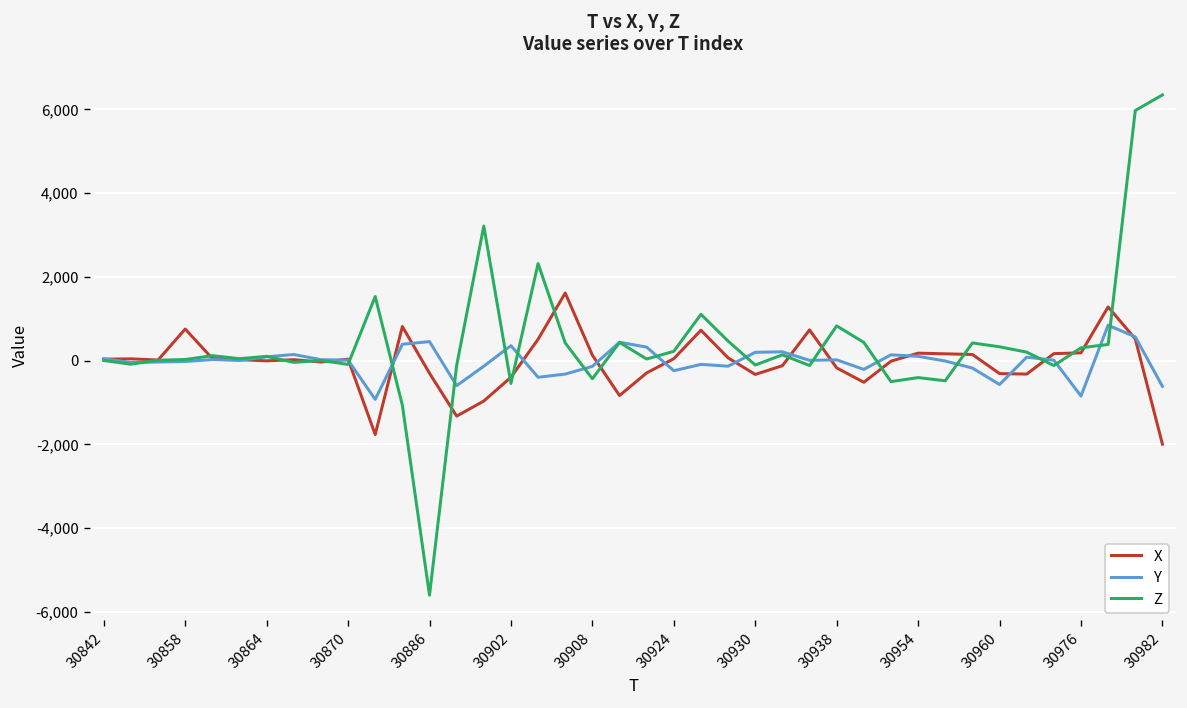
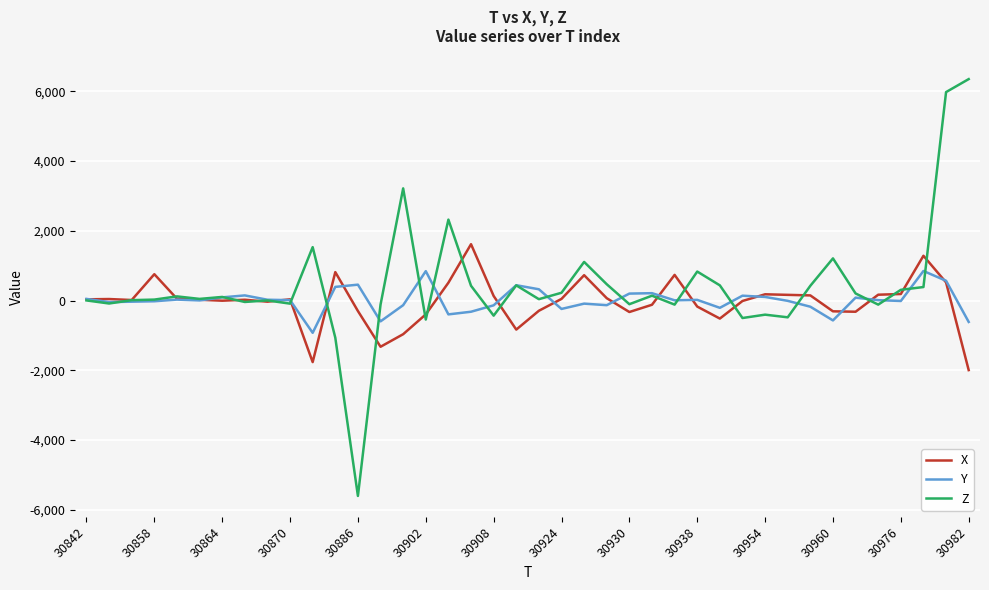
  {
    "X": {
      "30858": "800",
      "30864": "0",
      "30886": "-300",
      "30902": "-400",
      "30908": "100",
      "30924": "0",
      "30930": "-300",
      "30938": "-200",
      "30954": "200",
      "30960": "-300",
      "30976": "200",
      "30982": "-2,000"
    },
    "Y": {
      "30886": "500",
-     "30902": "400",
+     "30902": "800",
      "30908": "-100",
      "30924": "-200",
      "30930": "200",
      "30938": "0",
      "30954": "100",
      "30960": "-600",
-     "30976": "-800",
+     "30976": "0",
      "30982": "-600"
    },
    "Z": {
      "30870": "-100",
      "30886": "-5,600",
      "30902": "-500",
      "30908": "-400",
      "30924": "200",
      "30930": "-100",
      "30938": "800",
      "30954": "-400",
-     "30960": "300",
+     "30960": "1,200",
      "30976": "300",
      "30982": "6,300"
    }
  }
